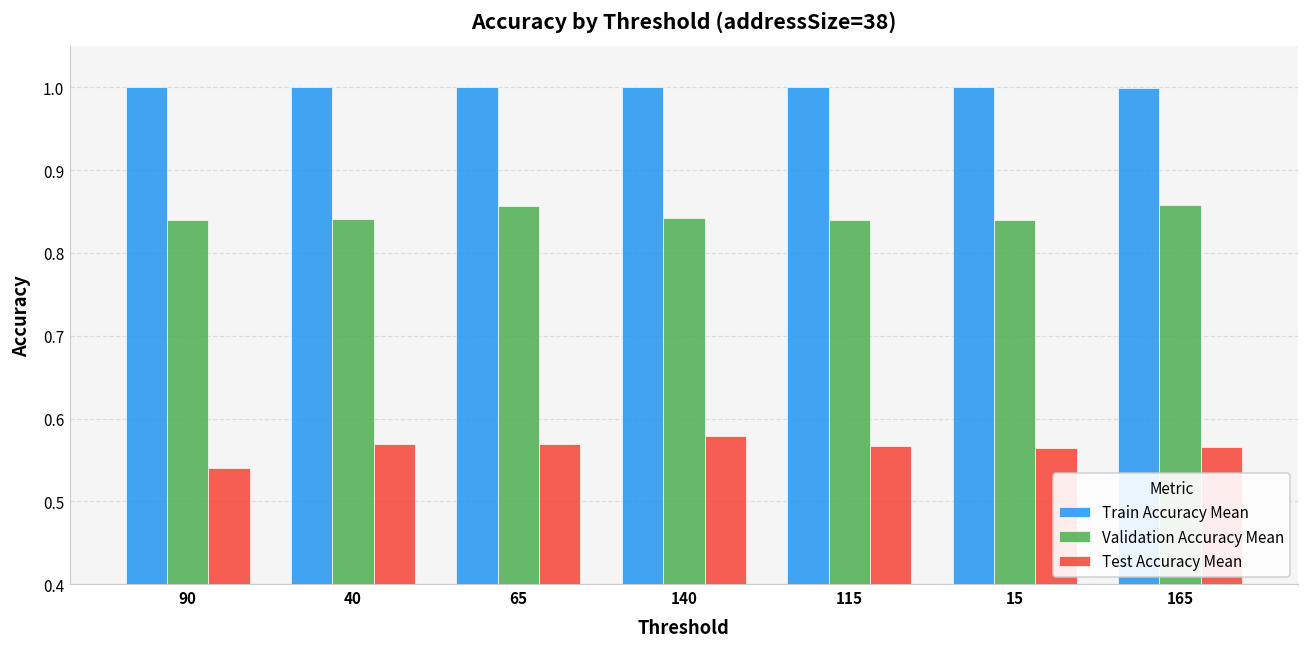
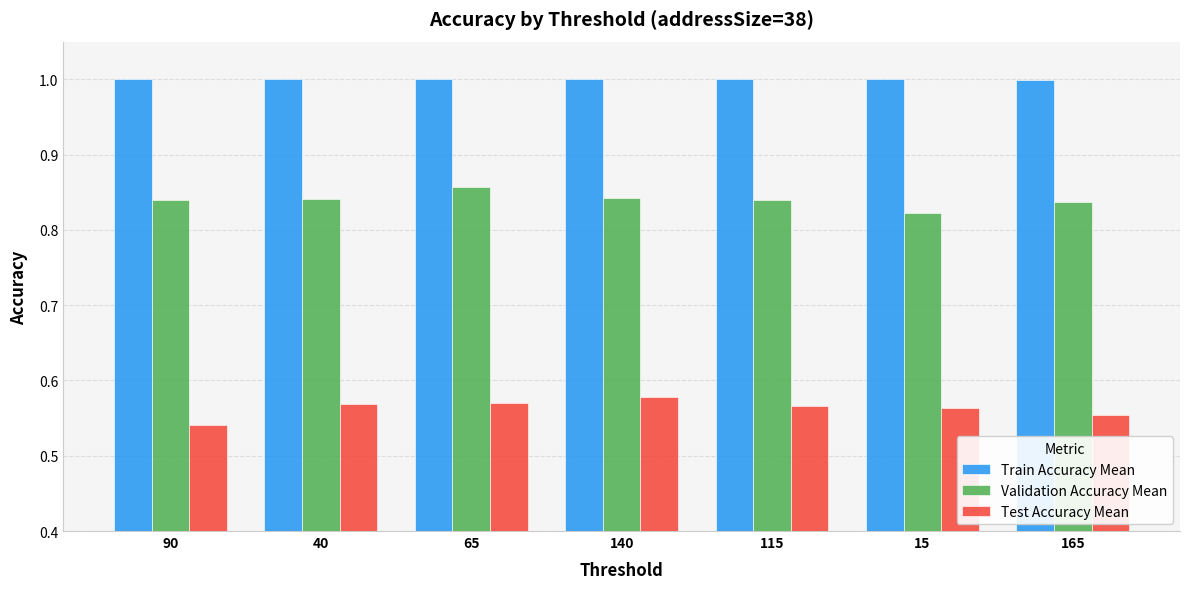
  {
    "Train Accuracy Mean": {
      "90": 1.00,
      "40": 1.00,
      "65": 1.00,
      "140": 1.00,
      "115": 1.00,
      "15": 1.00,
      "165": 1.00
    },
    "Validation Accuracy Mean": {
      "90": 0.84,
      "40": 0.84,
      "65": 0.86,
      "140": 0.84,
      "115": 0.84,
-     "15": 0.84,
-     "165": 0.86
+     "15": 0.82,
+     "165": 0.84
    },
    "Test Accuracy Mean": {
      "90": 0.54,
      "40": 0.57,
      "65": 0.57,
      "140": 0.58,
      "115": 0.57,
      "15": 0.56,
-     "165": 0.57
+     "165": 0.55
    }
  }
